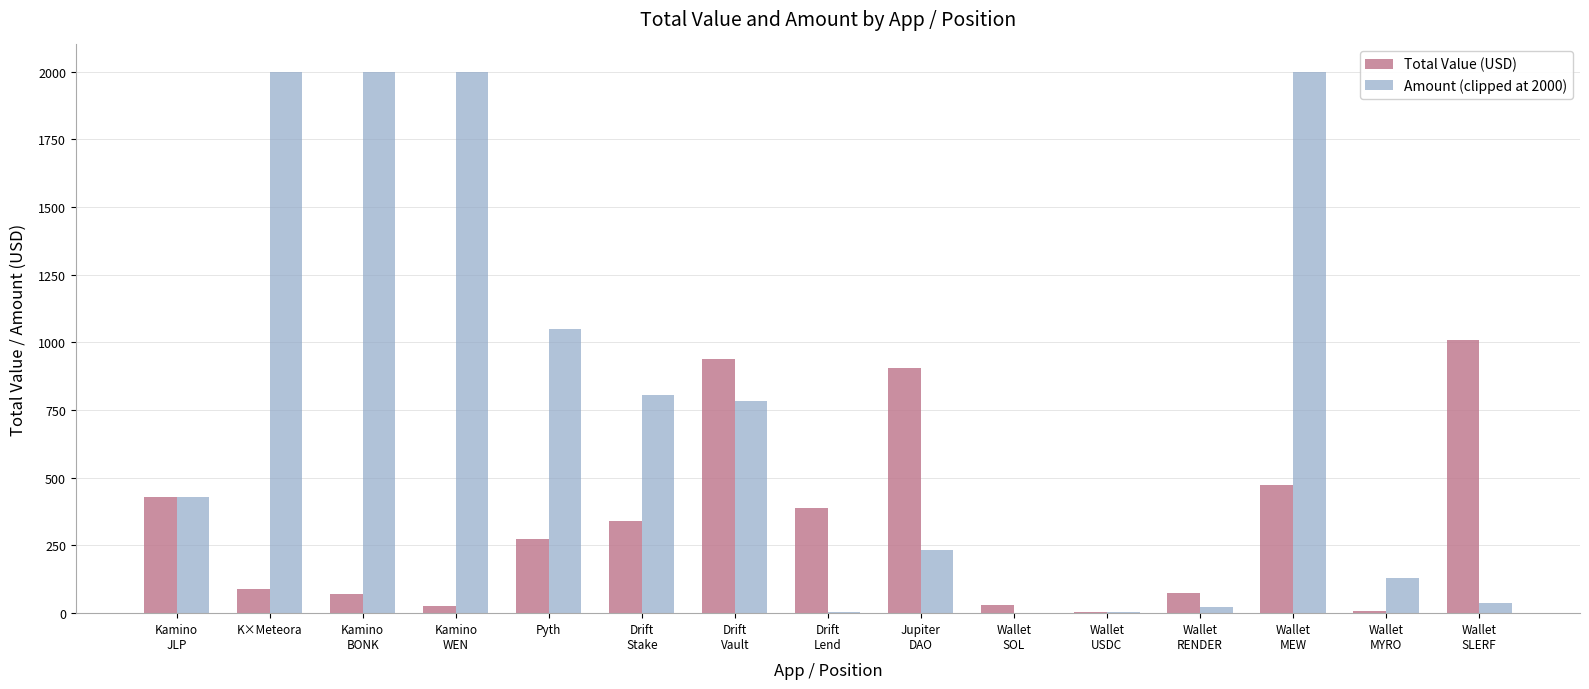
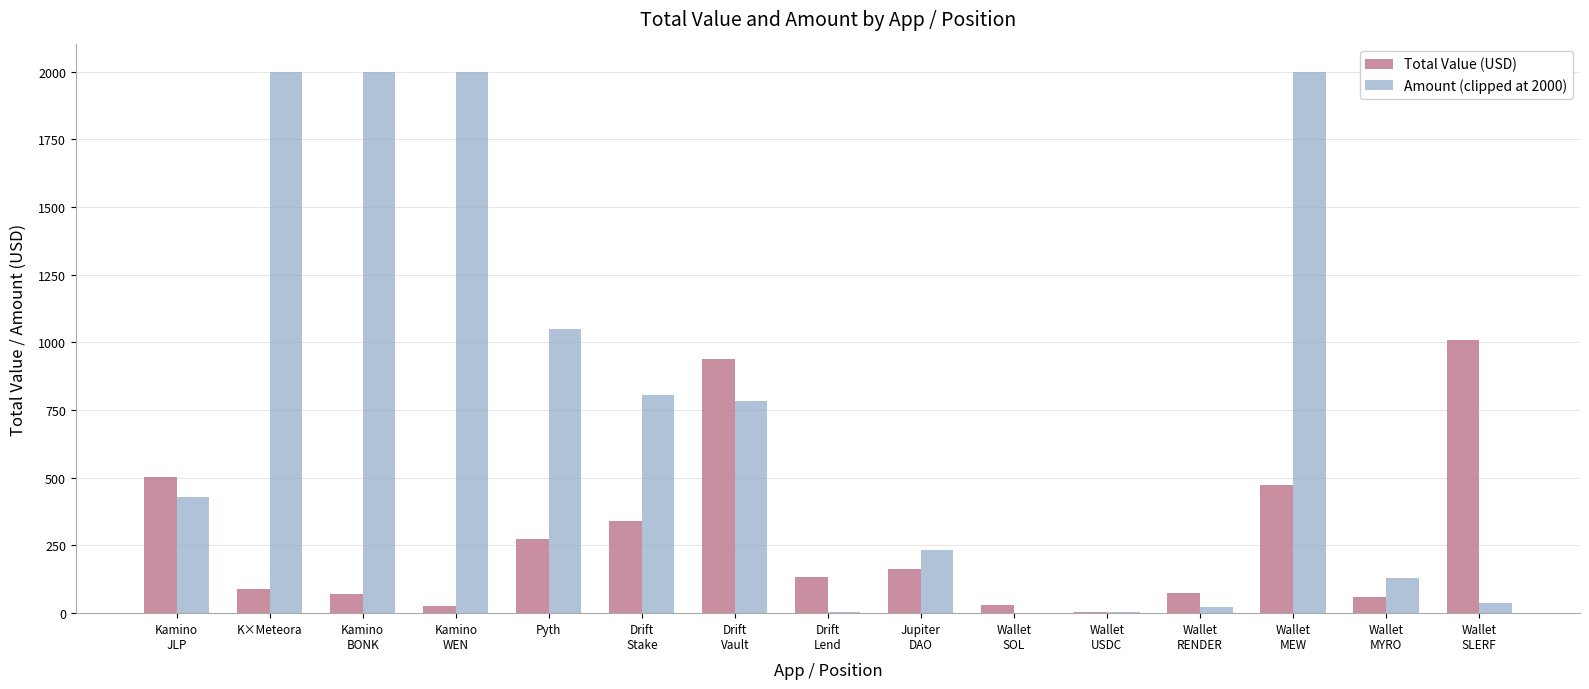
  {
    "Total Value (USD)": {
-     "Kamino JLP": 430,
+     "Kamino JLP": 500,
      "K×Meteora": 90,
      "Kamino BONK": 70,
      "Kamino WEN": 30,
      "Pyth": 270,
      "Drift Stake": 340,
      "Drift Vault": 940,
-     "Drift Lend": 390,
-     "Jupiter DAO": 910,
+     "Drift Lend": 130,
+     "Jupiter DAO": 160,
      "Wallet SOL": 30,
      "Wallet RENDER": 80,
      "Wallet MEW": 470,
-     "Wallet MYRO": 10,
+     "Wallet MYRO": 60,
      "Wallet SLERF": 1010
    },
    "Amount (clipped at 2000)": {
      "Kamino JLP": 430,
      "K×Meteora": 2000,
      "Kamino BONK": 2000,
      "Kamino WEN": 2000,
      "Pyth": 1050,
      "Drift Stake": 810,
      "Drift Vault": 790,
      "Jupiter DAO": 230,
      "Wallet RENDER": 20,
      "Wallet MEW": 2000,
      "Wallet MYRO": 130,
      "Wallet SLERF": 40
    }
  }
